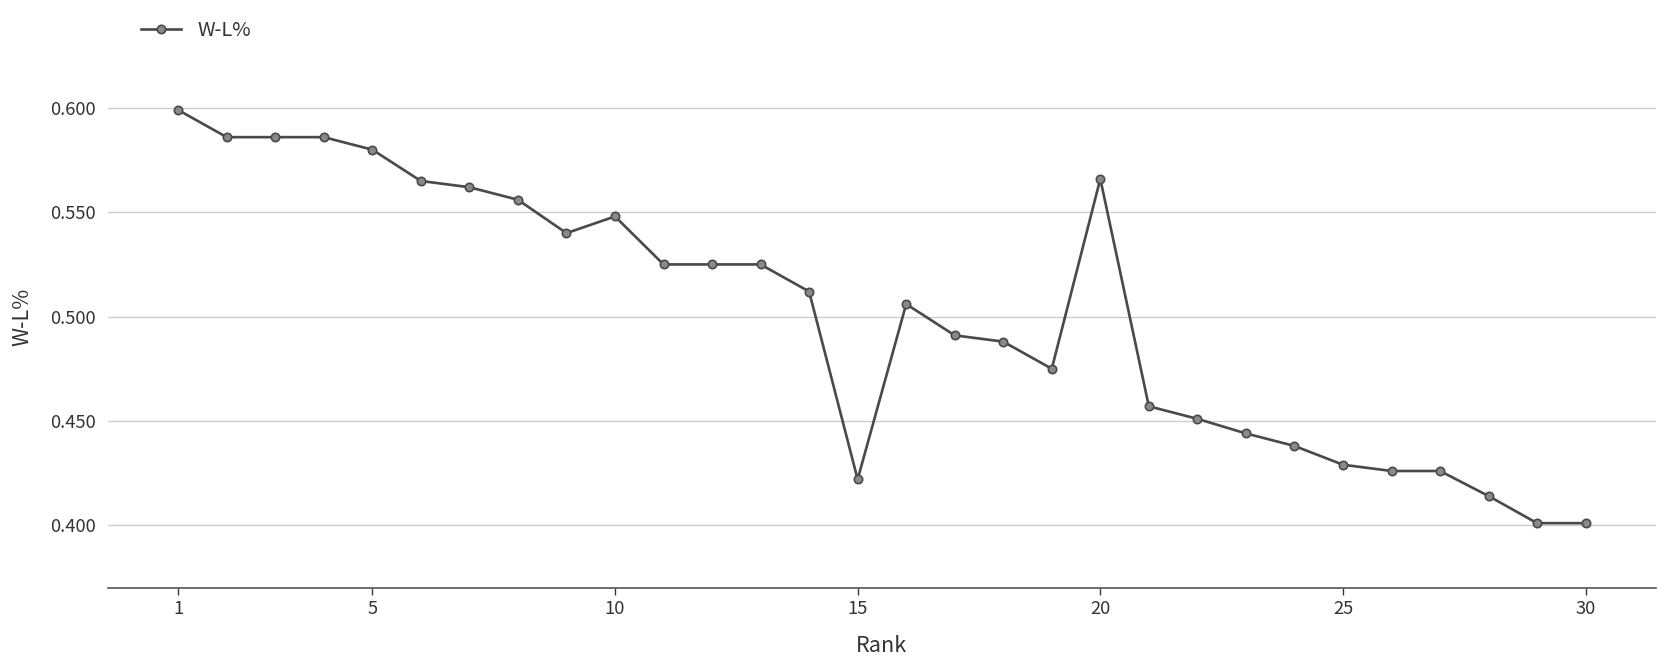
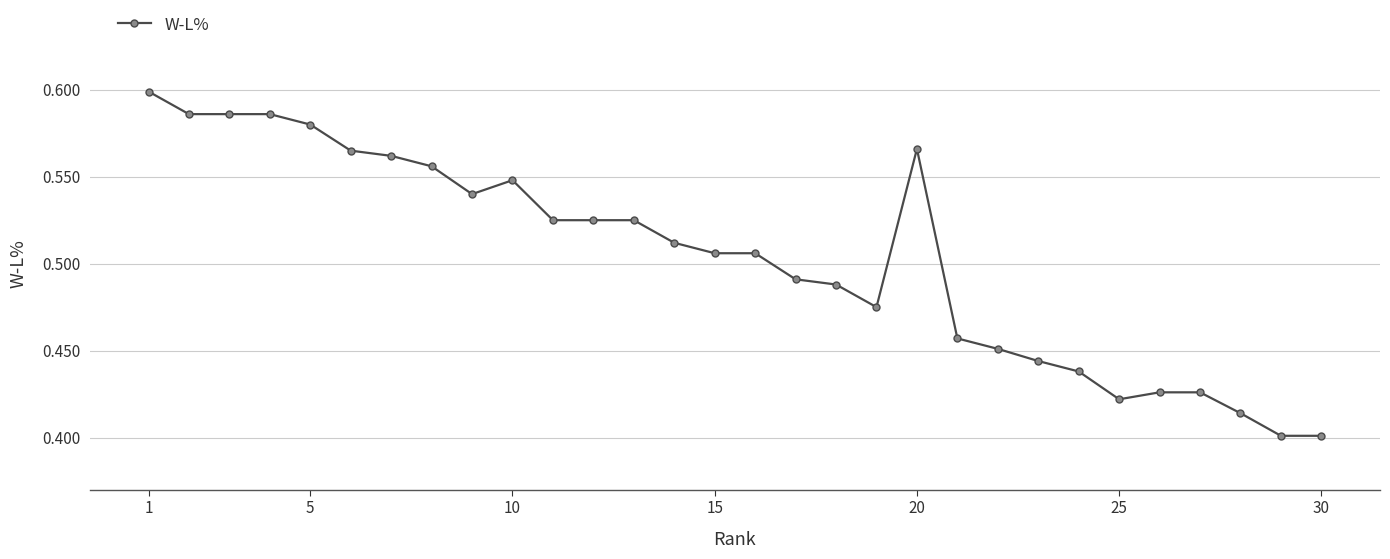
  {
    "1": 0.599,
    "5": 0.580,
    "10": 0.548,
-   "15": 0.422,
+   "15": 0.506,
    "20": 0.566,
-   "25": 0.429,
+   "25": 0.422,
    "30": 0.401
  }
